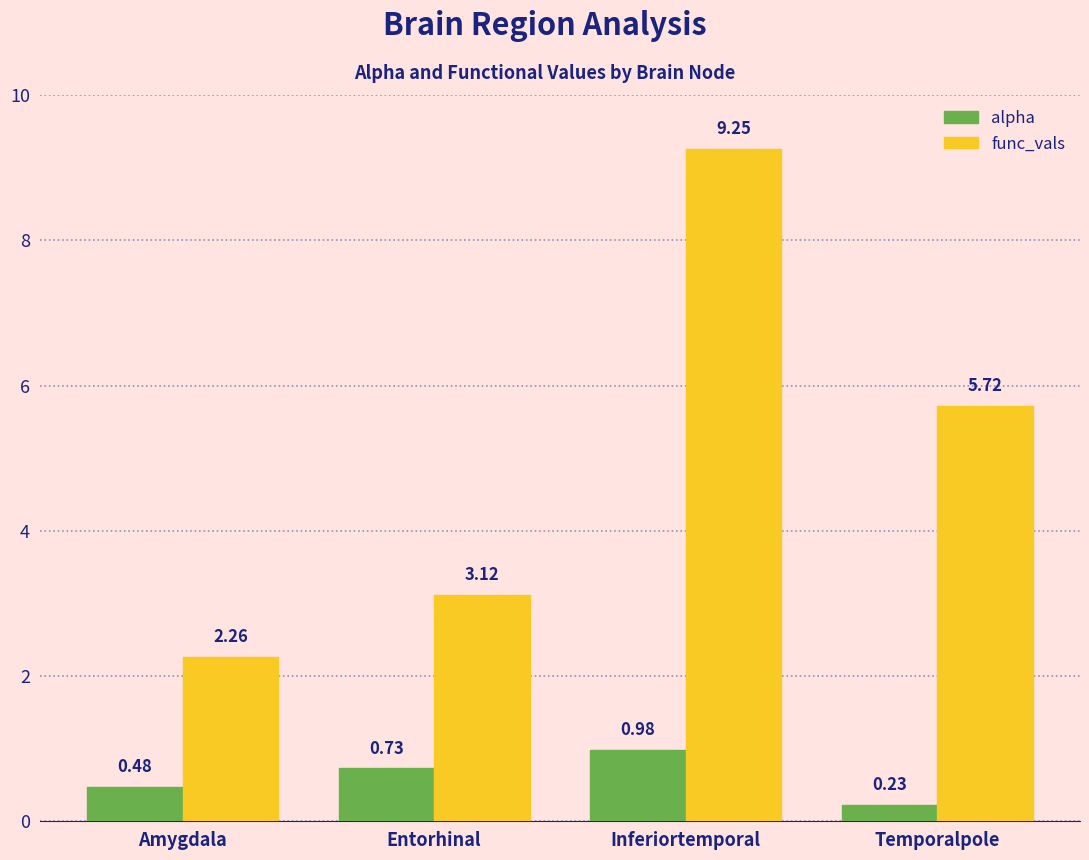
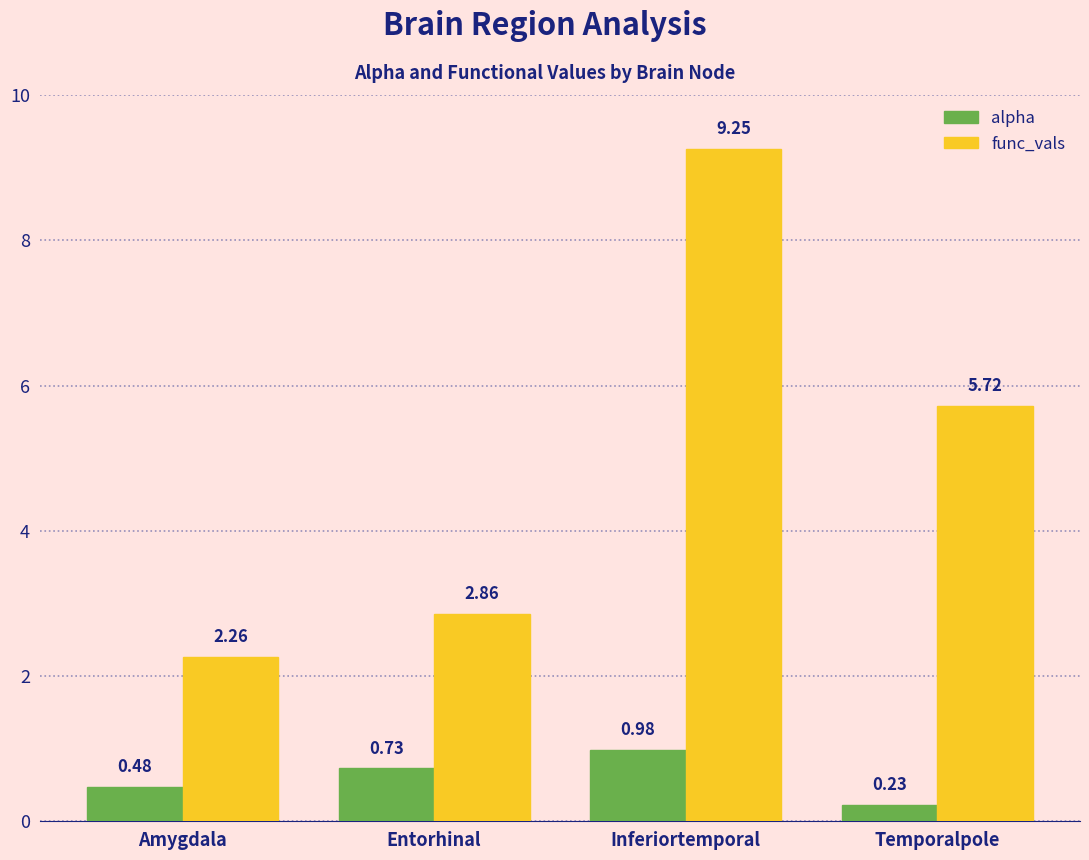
  {
    "alpha": {
      "Amygdala": 0.48,
      "Entorhinal": 0.73,
      "Inferiortemporal": 0.98,
      "Temporalpole": 0.23
    },
    "func_vals": {
      "Amygdala": 2.26,
-     "Entorhinal": 3.12,
+     "Entorhinal": 2.86,
      "Inferiortemporal": 9.25,
      "Temporalpole": 5.72
    }
  }
